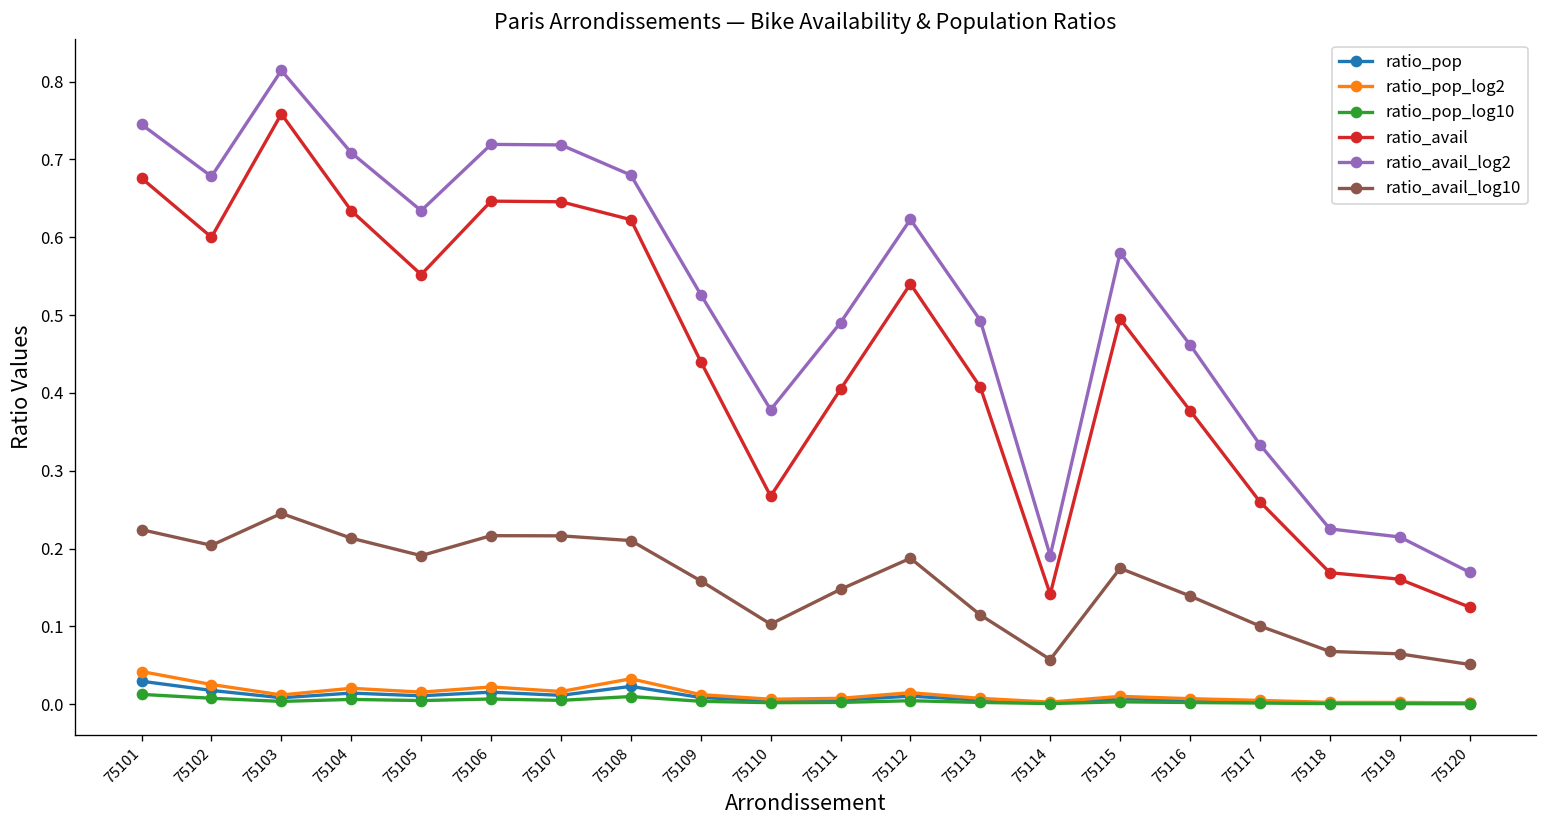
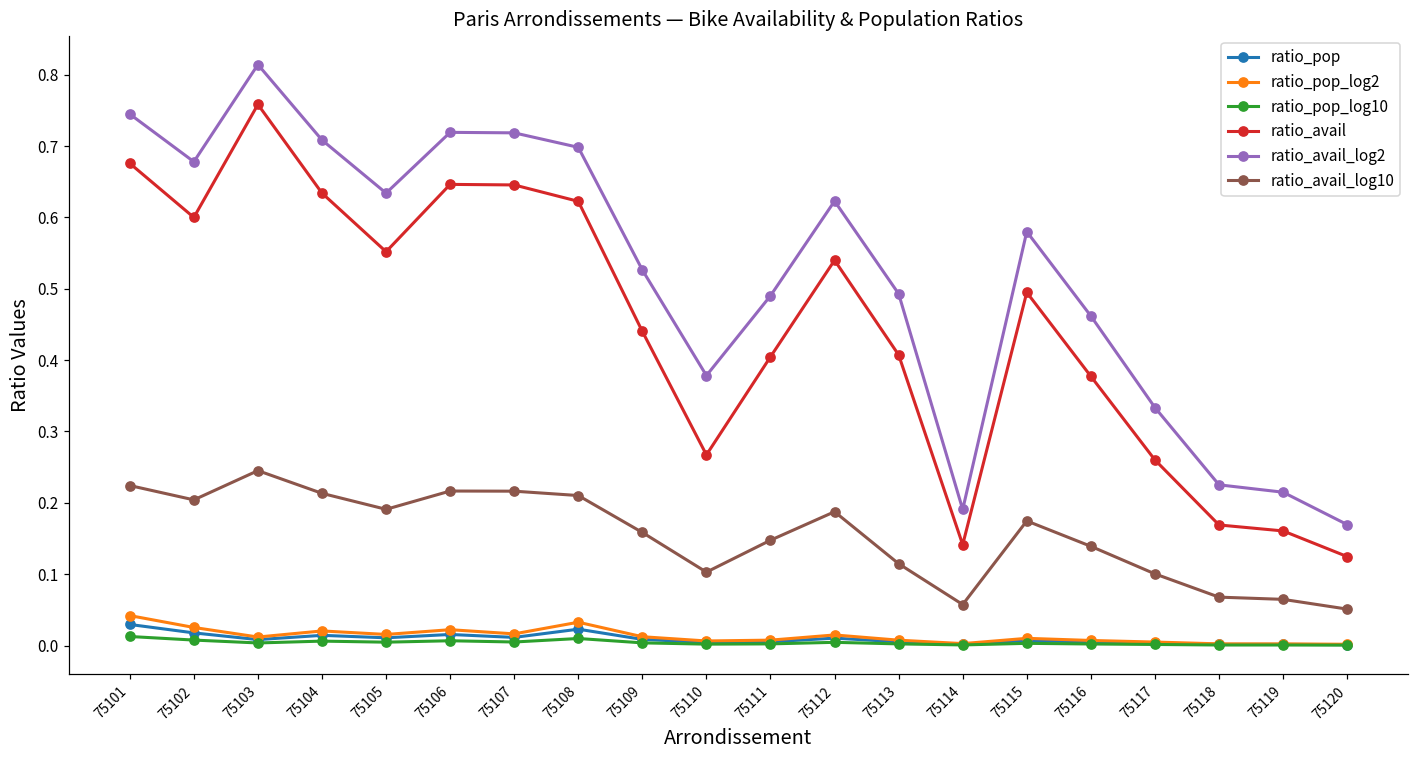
  {
    "ratio_pop": {
      "75101": 0.03,
      "75102": 0.02,
      "75104": 0.01,
      "75105": 0.01,
      "75106": 0.02,
      "75107": 0.01,
      "75108": 0.02,
      "75112": 0.01
    },
    "ratio_pop_log2": {
      "75101": 0.04,
      "75102": 0.03,
      "75104": 0.02,
      "75105": 0.02,
      "75106": 0.02,
      "75107": 0.02,
      "75108": 0.03,
      "75112": 0.01
    },
    "ratio_pop_log10": {
      "75101": 0.01,
      "75102": 0.01,
      "75103": 0.00,
      "75104": 0.01,
      "75105": 0.00,
      "75106": 0.01,
      "75107": 0.00,
      "75108": 0.01,
      "75109": 0.00,
      "75112": 0.00,
      "75115": 0.00
    },
    "ratio_avail": {
      "75101": 0.68,
      "75102": 0.60,
      "75103": 0.76,
      "75104": 0.63,
      "75105": 0.55,
      "75106": 0.65,
      "75107": 0.65,
      "75108": 0.62,
      "75109": 0.44,
      "75110": 0.27,
      "75111": 0.40,
      "75112": 0.54,
      "75113": 0.41,
      "75114": 0.14,
      "75115": 0.49,
      "75116": 0.38,
      "75117": 0.26,
      "75118": 0.17,
      "75119": 0.16,
      "75120": 0.12
    },
    "ratio_avail_log2": {
      "75101": 0.74,
      "75102": 0.68,
      "75103": 0.81,
      "75104": 0.71,
      "75105": 0.63,
      "75106": 0.72,
      "75107": 0.72,
-     "75108": 0.68,
+     "75108": 0.70,
      "75109": 0.53,
      "75110": 0.38,
      "75111": 0.49,
      "75112": 0.62,
      "75113": 0.49,
      "75114": 0.19,
      "75115": 0.58,
      "75116": 0.46,
      "75117": 0.33,
      "75118": 0.23,
      "75119": 0.21,
      "75120": 0.17
    },
    "ratio_avail_log10": {
      "75101": 0.22,
      "75102": 0.20,
      "75103": 0.25,
      "75104": 0.21,
      "75105": 0.19,
      "75106": 0.22,
      "75107": 0.22,
      "75108": 0.21,
      "75109": 0.16,
      "75110": 0.10,
      "75111": 0.15,
      "75112": 0.19,
      "75113": 0.11,
      "75114": 0.06,
      "75115": 0.17,
      "75116": 0.14,
      "75117": 0.10,
      "75118": 0.07,
      "75119": 0.06,
      "75120": 0.05
    }
  }
